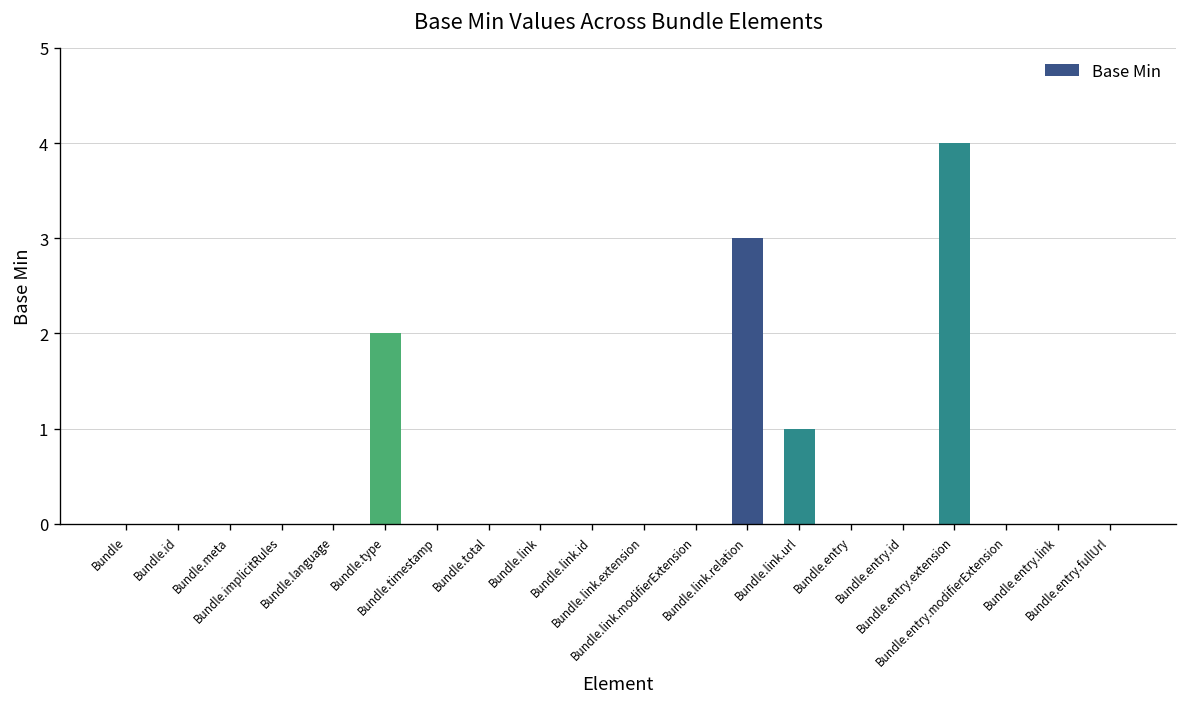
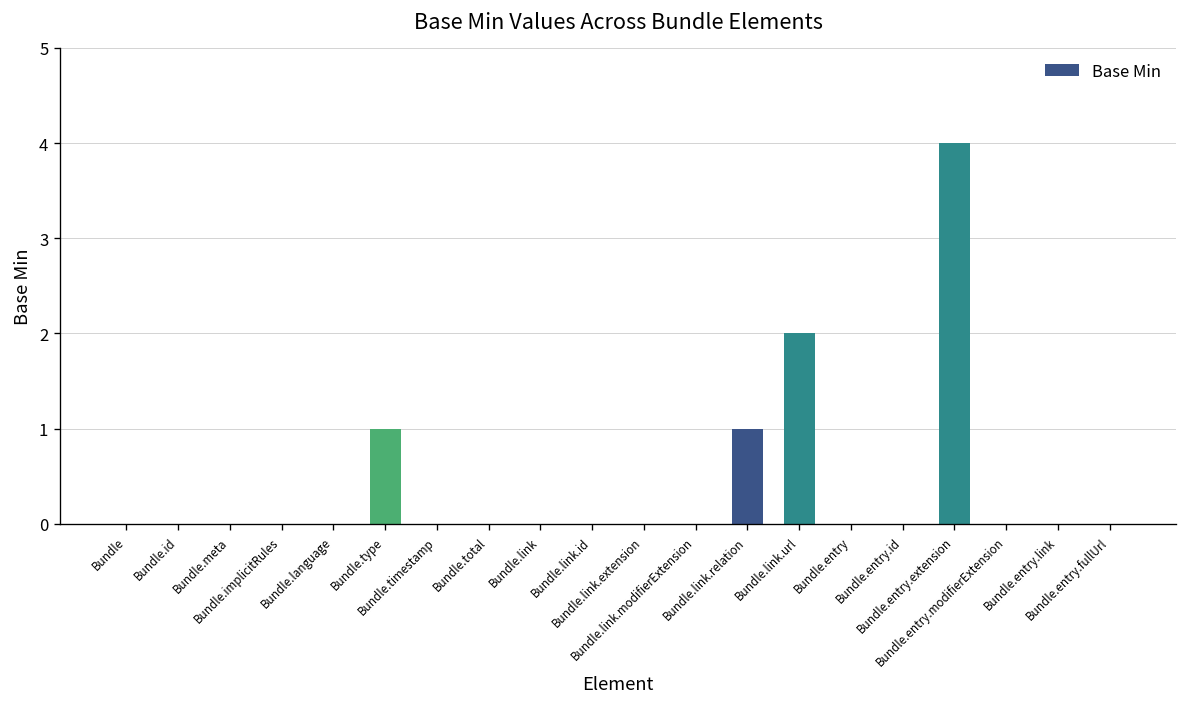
  {
    "Bundle": 0,
    "Bundle.id": 0,
    "Bundle.meta": 0,
    "Bundle.implicitRules": 0,
    "Bundle.language": 0,
-   "Bundle.type": 2,
+   "Bundle.type": 1,
    "Bundle.timestamp": 0,
    "Bundle.total": 0,
    "Bundle.link": 0,
    "Bundle.link.id": 0,
    "Bundle.link.extension": 0,
    "Bundle.link.modifierExtension": 0,
-   "Bundle.link.relation": 3,
-   "Bundle.link.url": 1,
+   "Bundle.link.relation": 1,
+   "Bundle.link.url": 2,
    "Bundle.entry": 0,
    "Bundle.entry.id": 0,
    "Bundle.entry.extension": 4,
    "Bundle.entry.modifierExtension": 0,
    "Bundle.entry.link": 0,
    "Bundle.entry.fullUrl": 0
  }
